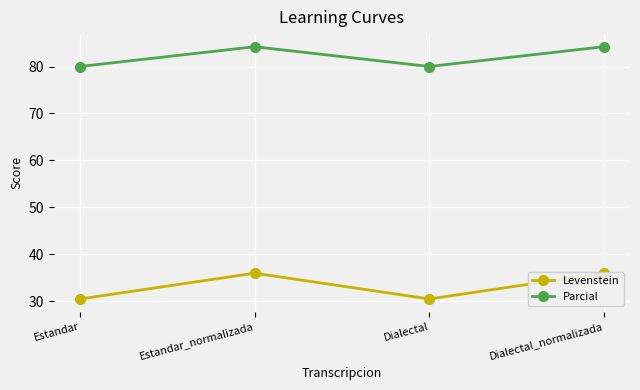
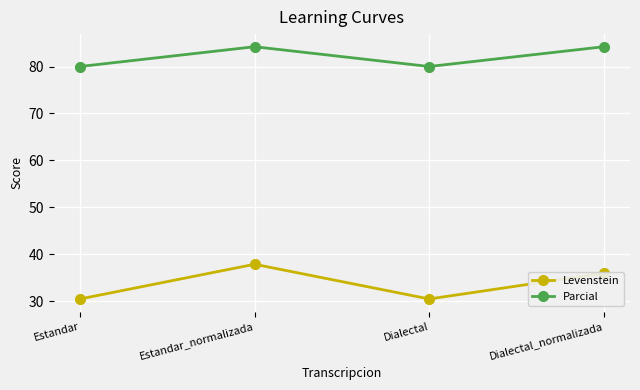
  {
    "Levenstein": {
      "Estandar": 31,
-     "Estandar_normalizada": 36,
+     "Estandar_normalizada": 38,
      "Dialectal": 31
    },
    "Parcial": {
      "Estandar": 80,
      "Estandar_normalizada": 84,
      "Dialectal": 80,
      "Dialectal_normalizada": 84
    }
  }
